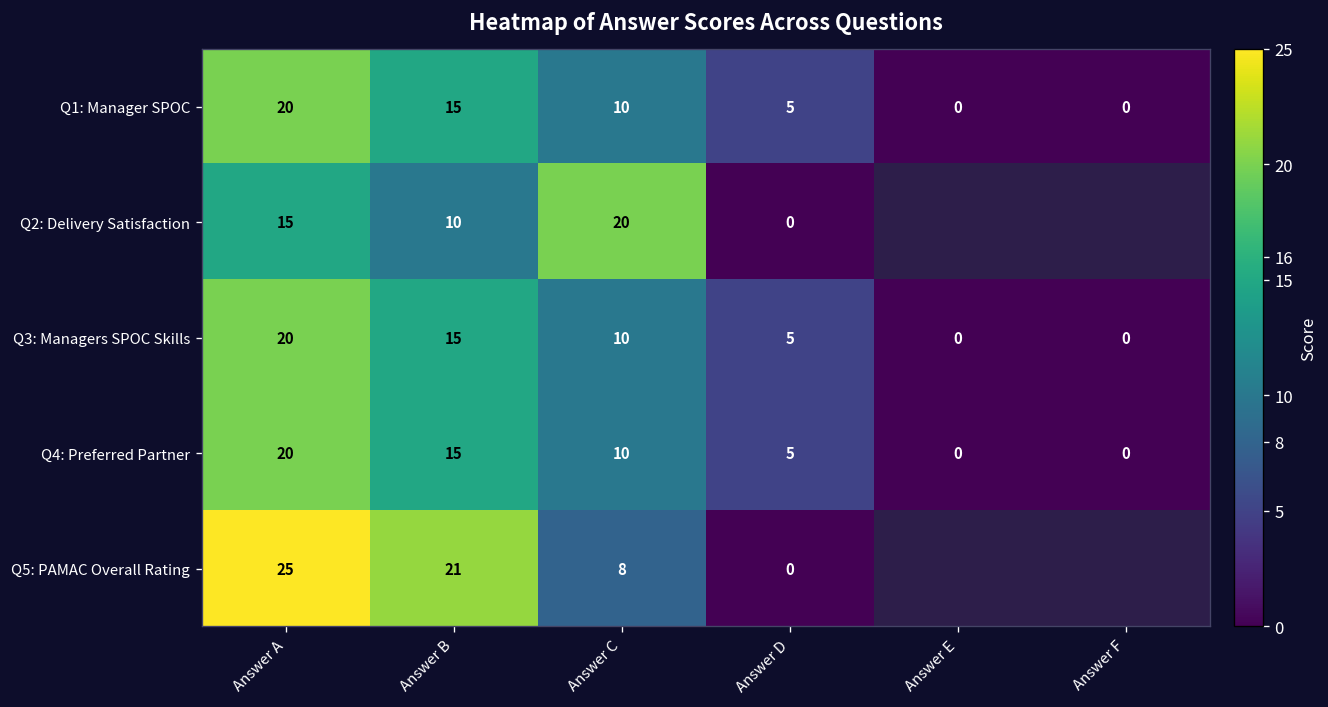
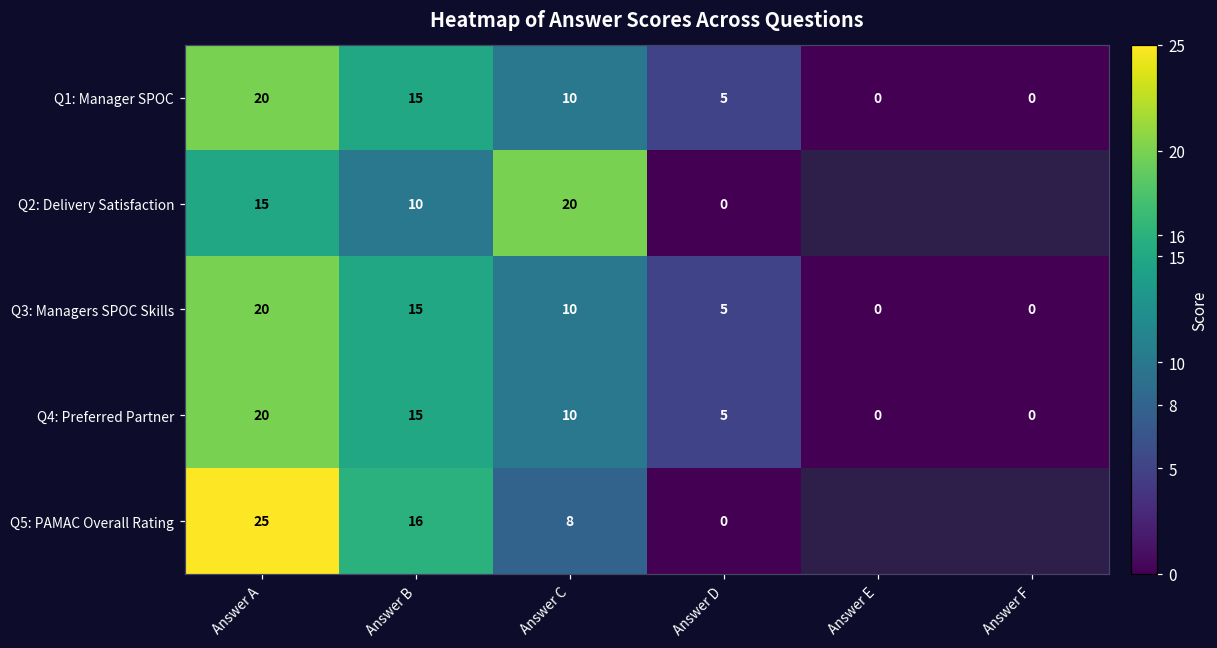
  {
    "Q1: Manager SPOC": {
      "Answer A": 20,
      "Answer B": 15,
      "Answer C": 10,
      "Answer D": 5,
      "Answer E": 0,
      "Answer F": 0
    },
    "Q2: Delivery Satisfaction": {
      "Answer A": 15,
      "Answer B": 10,
      "Answer C": 20,
      "Answer D": 0
    },
    "Q3: Managers SPOC Skills": {
      "Answer A": 20,
      "Answer B": 15,
      "Answer C": 10,
      "Answer D": 5,
      "Answer E": 0,
      "Answer F": 0
    },
    "Q4: Preferred Partner": {
      "Answer A": 20,
      "Answer B": 15,
      "Answer C": 10,
      "Answer D": 5,
      "Answer E": 0,
      "Answer F": 0
    },
    "Q5: PAMAC Overall Rating": {
      "Answer A": 25,
-     "Answer B": 21,
+     "Answer B": 16,
      "Answer C": 8,
      "Answer D": 0
    }
  }
